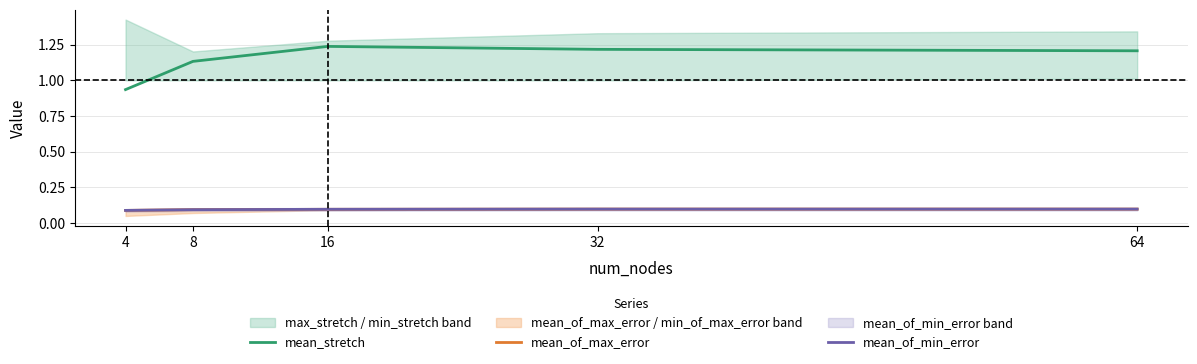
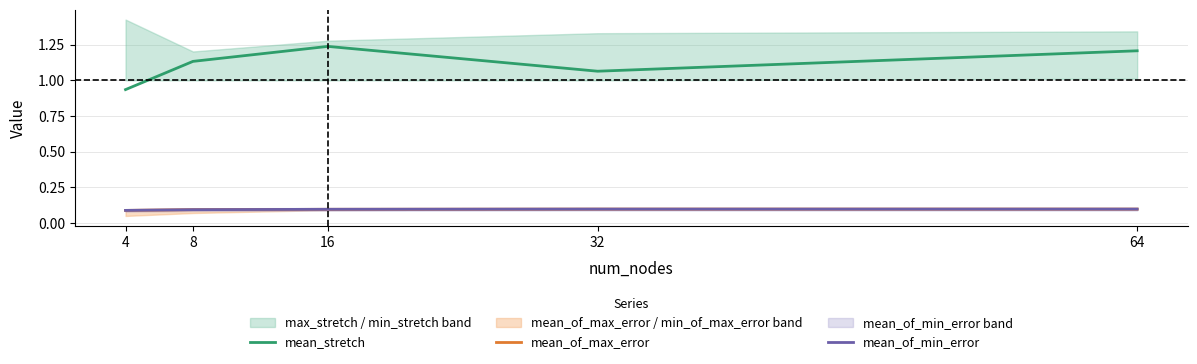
  {
    "mean_stretch": {
      "4": 0.94,
      "8": 1.13,
      "16": 1.24,
-     "32": 1.22,
+     "32": 1.06,
      "64": 1.21
    }
  }
